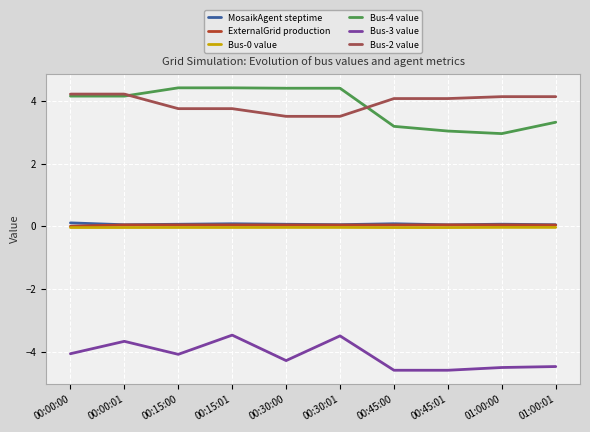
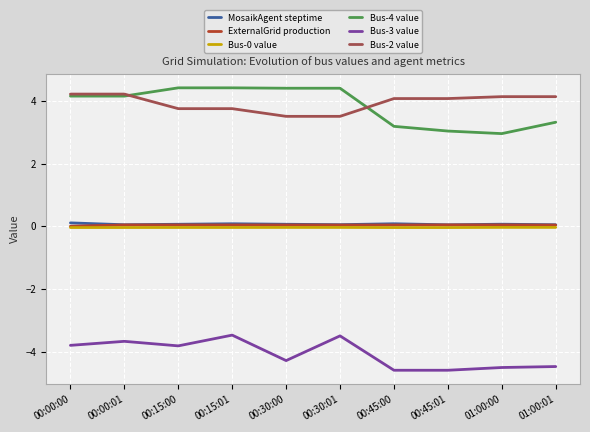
  {
    "MosaikAgent steptime": {
      "00:00:00": 0.1
    },
    "Bus-0 value": {
      "00:00:01": 0.0,
      "00:15:00": 0.0,
      "00:45:00": 0.0,
      "00:45:01": 0.0
    },
    "Bus-4 value": {
      "00:15:00": 4.4,
      "00:15:01": 4.4,
      "00:30:00": 4.4,
      "00:30:01": 4.4,
      "00:45:00": 3.2,
      "00:45:01": 3.0,
      "01:00:00": 3.0,
      "01:00:01": 3.3
    },
    "Bus-3 value": {
-     "00:00:00": -4.1,
+     "00:00:00": -3.8,
      "00:00:01": -3.7,
-     "00:15:00": -4.1,
+     "00:15:00": -3.8,
      "00:15:01": -3.5,
      "00:30:00": -4.3,
      "00:30:01": -3.5,
      "00:45:00": -4.6,
      "00:45:01": -4.6,
      "01:00:00": -4.5,
      "01:00:01": -4.5
    }
  }
